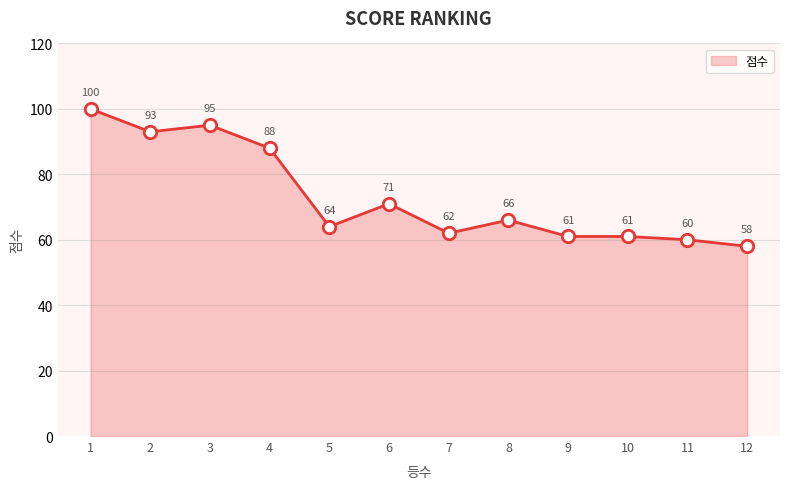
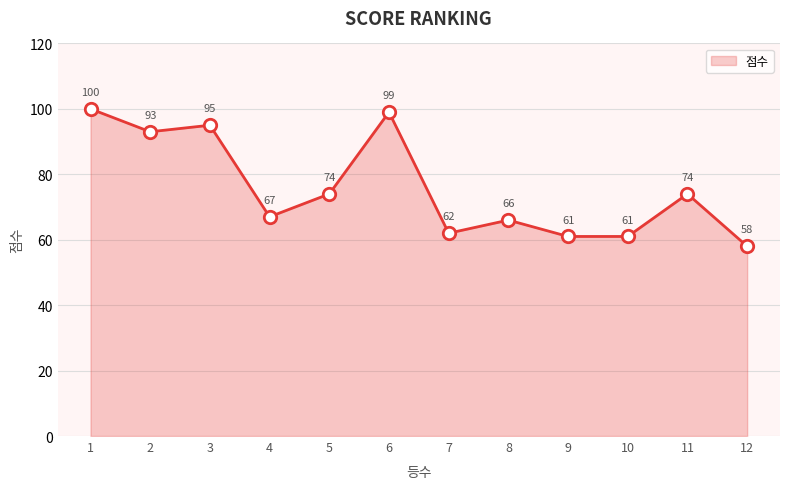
  {
    "1": 100,
    "2": 93,
    "3": 95,
-   "4": 88,
-   "5": 64,
-   "6": 71,
+   "4": 67,
+   "5": 74,
+   "6": 99,
    "7": 62,
    "8": 66,
    "9": 61,
    "10": 61,
-   "11": 60,
+   "11": 74,
    "12": 58
  }
